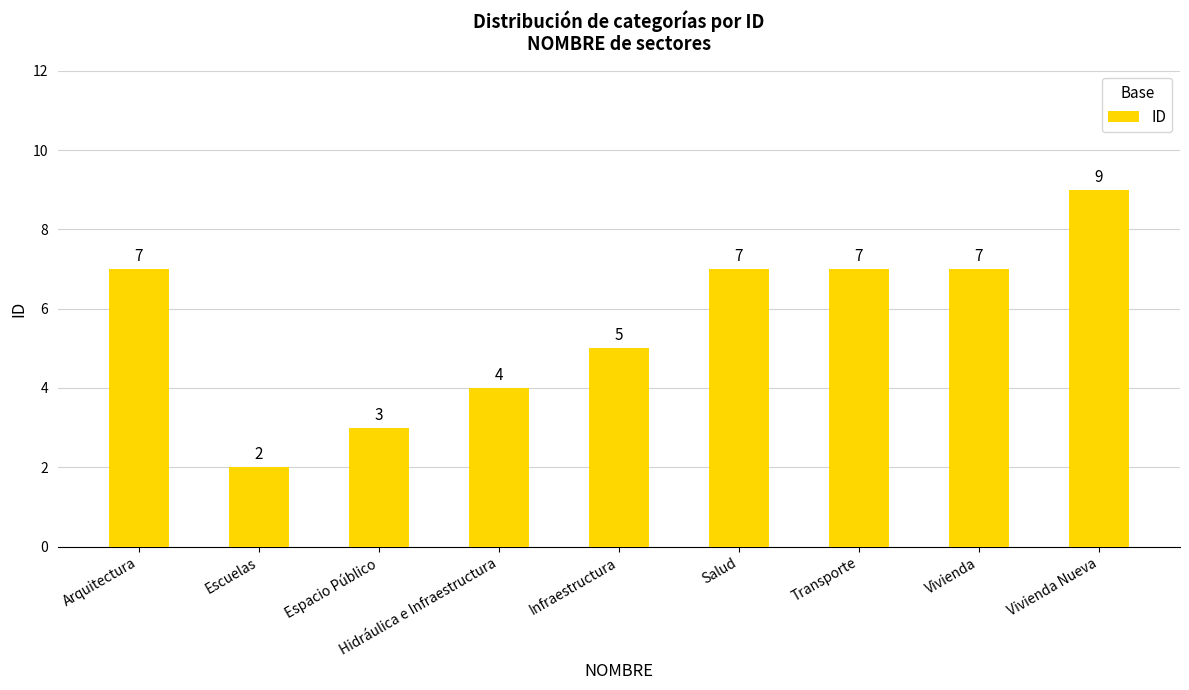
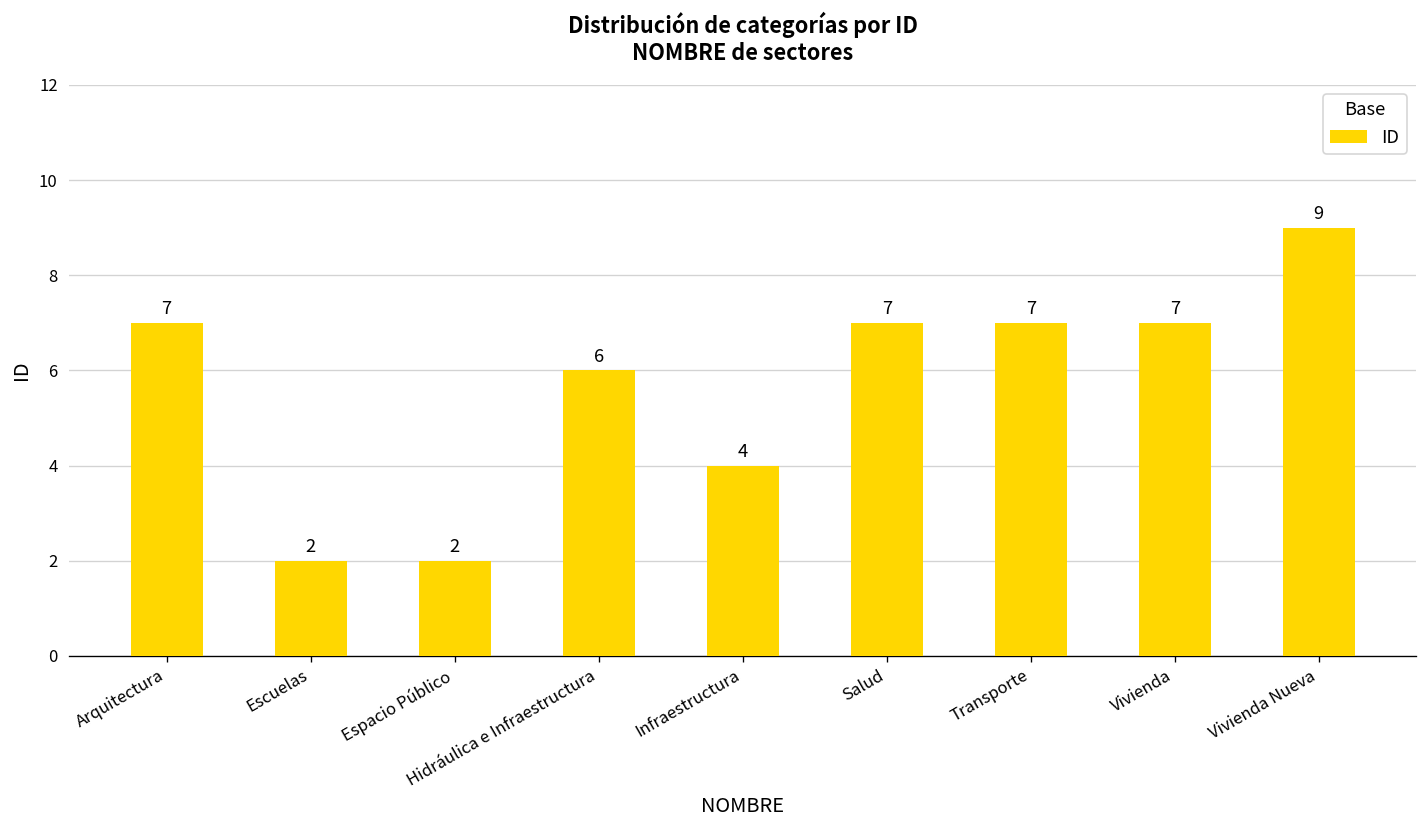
  {
    "Arquitectura": 7,
    "Escuelas": 2,
-   "Espacio Público": 3,
-   "Hidráulica e Infraestructura": 4,
-   "Infraestructura": 5,
+   "Espacio Público": 2,
+   "Hidráulica e Infraestructura": 6,
+   "Infraestructura": 4,
    "Salud": 7,
    "Transporte": 7,
    "Vivienda": 7,
    "Vivienda Nueva": 9
  }
